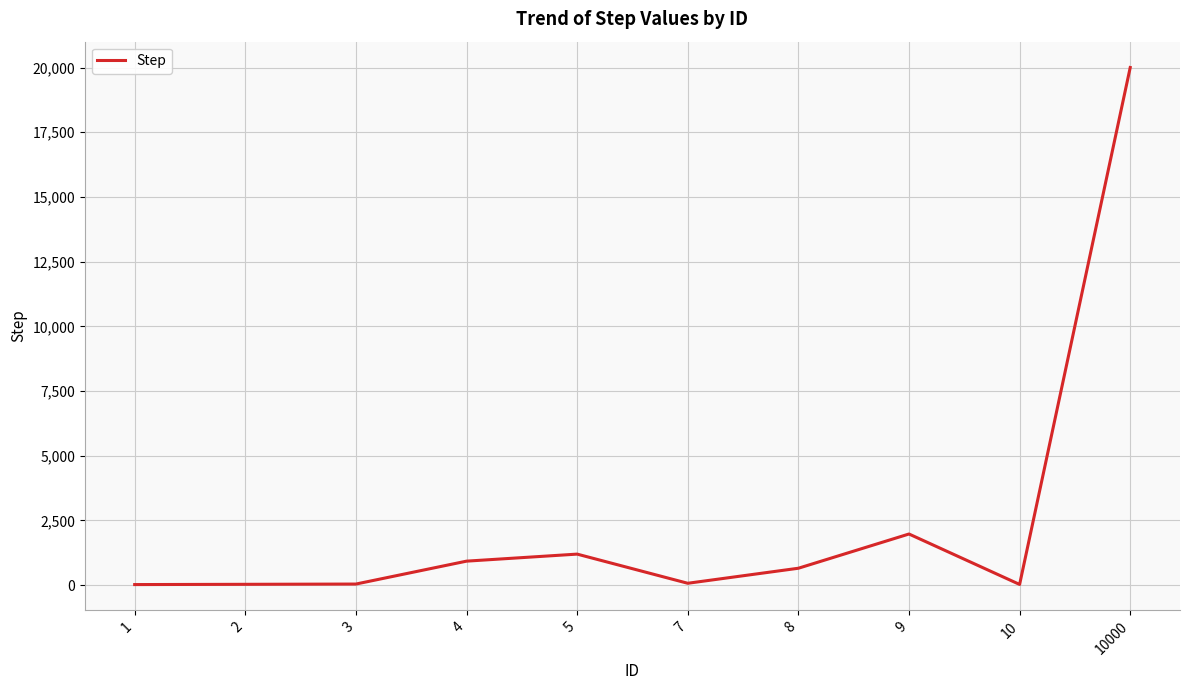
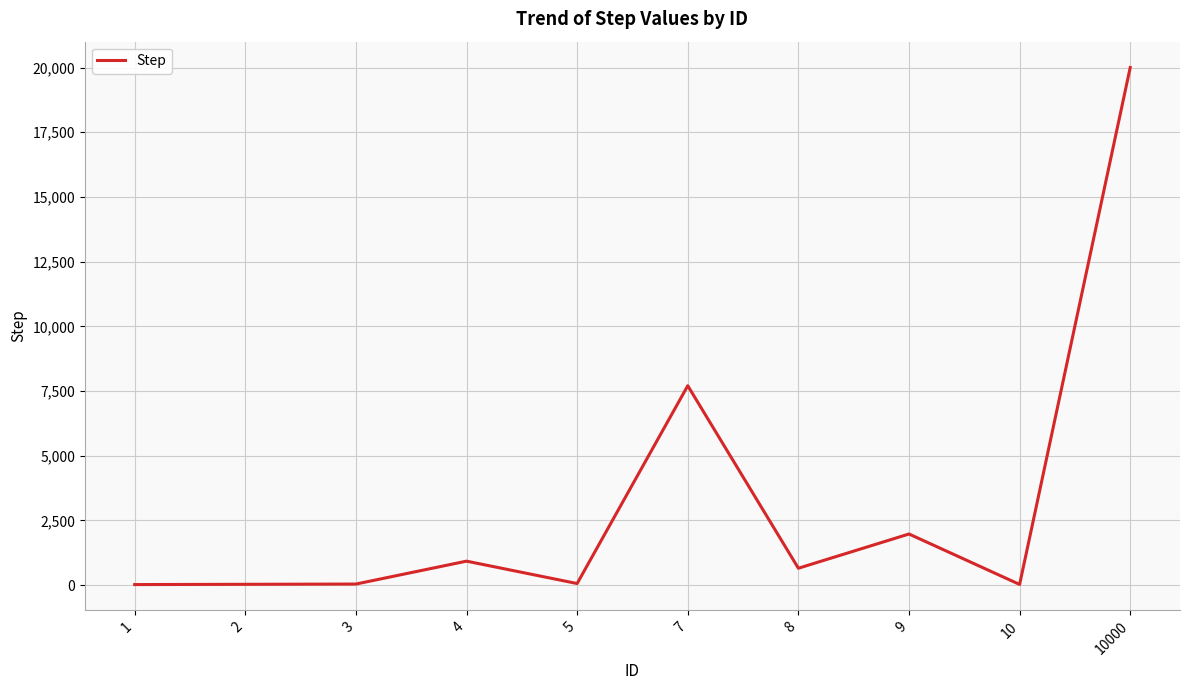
  {
    "1": "0",
    "2": "0",
    "3": "0",
    "4": "900",
-   "5": "1,200",
-   "7": "100",
+   "5": "100",
+   "7": "7,700",
    "8": "700",
    "9": "2,000",
    "10": "0",
    "10000": "20,000"
  }
